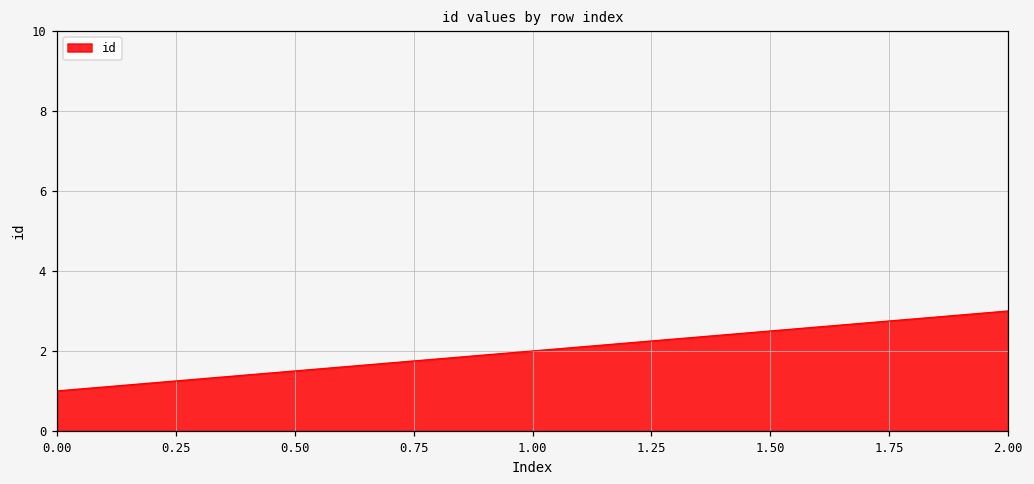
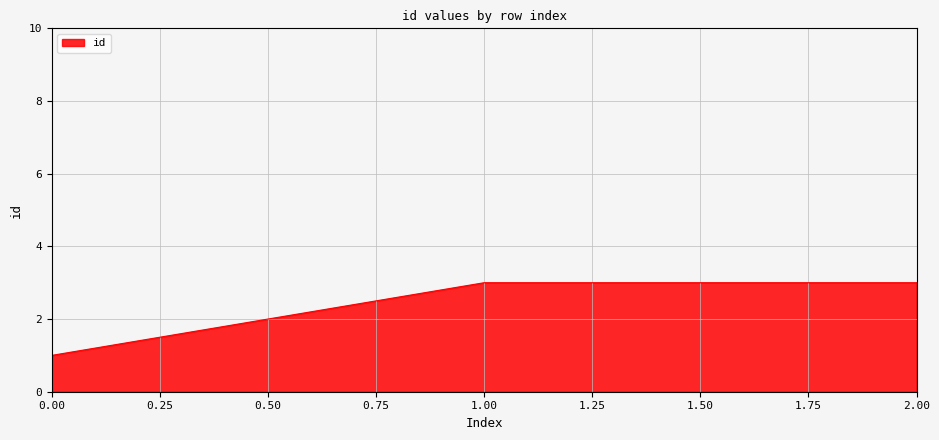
  {
    "0.00": 1,
-   "1.00": 2,
+   "1.00": 3,
    "2.00": 3
  }
